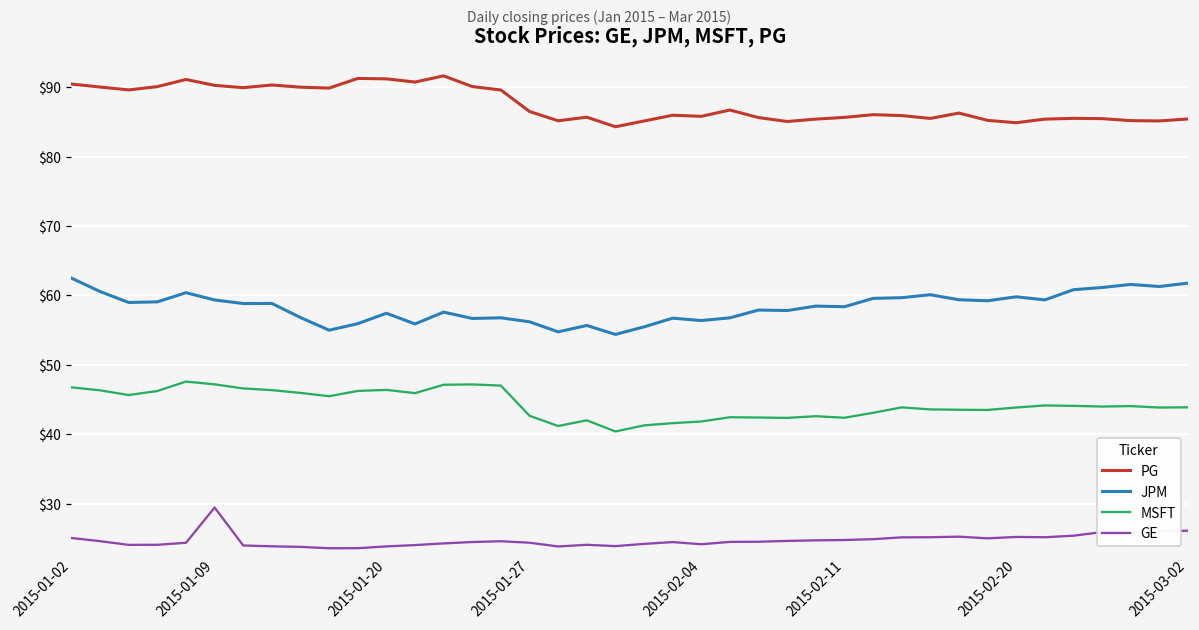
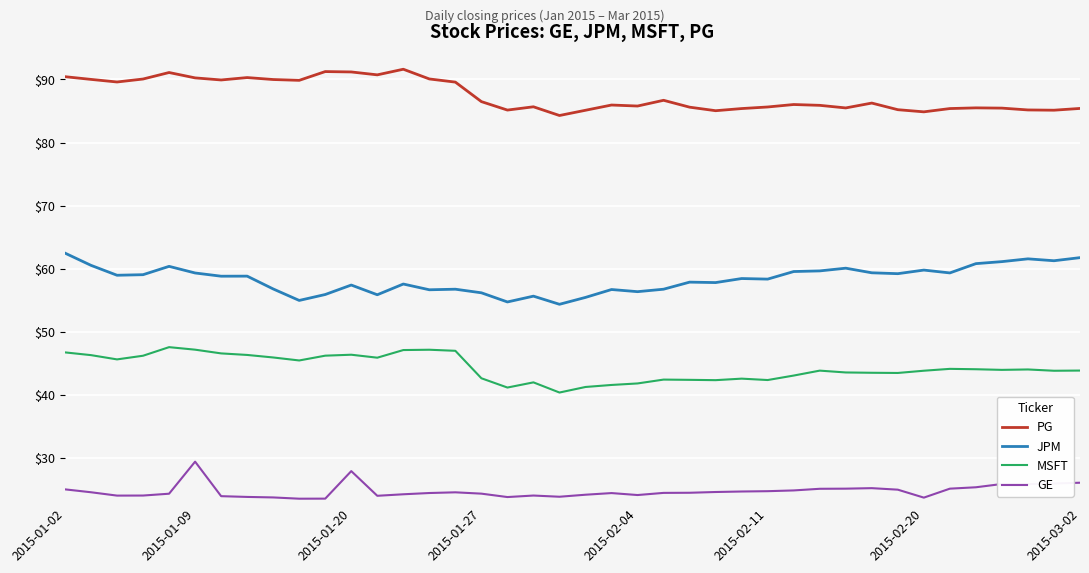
  {
    "PG": {
      "2015-01-02": "$90",
      "2015-01-09": "$90",
      "2015-01-20": "$91",
      "2015-01-27": "$86",
      "2015-02-04": "$86",
      "2015-02-11": "$86",
      "2015-02-20": "$85",
      "2015-03-02": "$85"
    },
    "JPM": {
      "2015-01-02": "$62",
      "2015-01-09": "$59",
      "2015-01-20": "$57",
      "2015-01-27": "$56",
      "2015-02-04": "$56",
      "2015-02-11": "$58",
      "2015-02-20": "$60",
      "2015-03-02": "$62"
    },
    "MSFT": {
      "2015-01-02": "$47",
      "2015-01-09": "$47",
      "2015-01-20": "$46",
      "2015-01-27": "$43",
      "2015-02-04": "$42",
      "2015-02-11": "$42",
      "2015-02-20": "$44",
      "2015-03-02": "$44"
    },
    "GE": {
      "2015-01-02": "$25",
      "2015-01-09": "$29",
-     "2015-01-20": "$24",
+     "2015-01-20": "$28",
      "2015-01-27": "$24",
      "2015-02-04": "$24",
      "2015-02-11": "$25",
-     "2015-02-20": "$25",
+     "2015-02-20": "$24",
      "2015-03-02": "$26"
    }
  }
